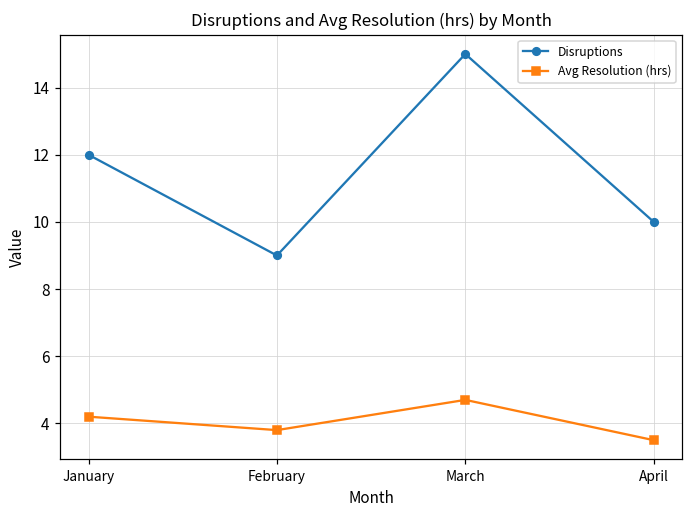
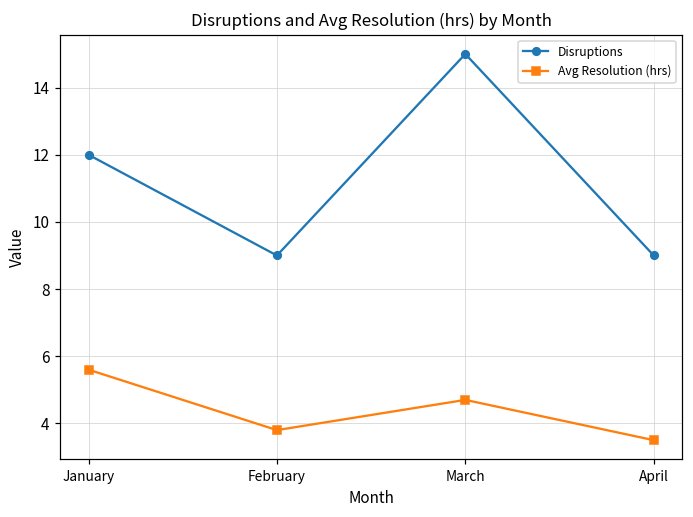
  {
    "Disruptions": {
      "January": 12,
      "February": 9,
      "March": 15,
-     "April": 10
+     "April": 9
    },
    "Avg Resolution (hrs)": {
-     "January": 4.2,
+     "January": 5.6,
      "February": 3.8,
      "March": 4.7,
      "April": 3.5
    }
  }
